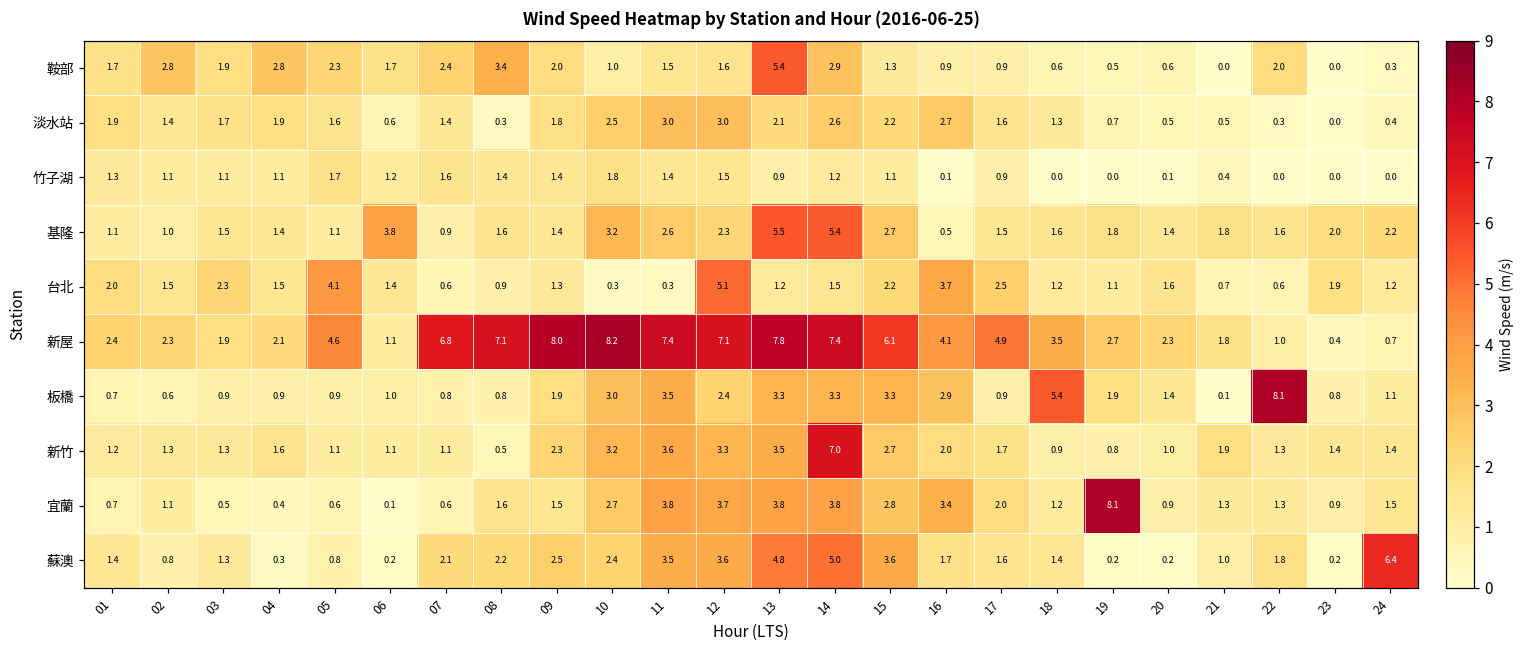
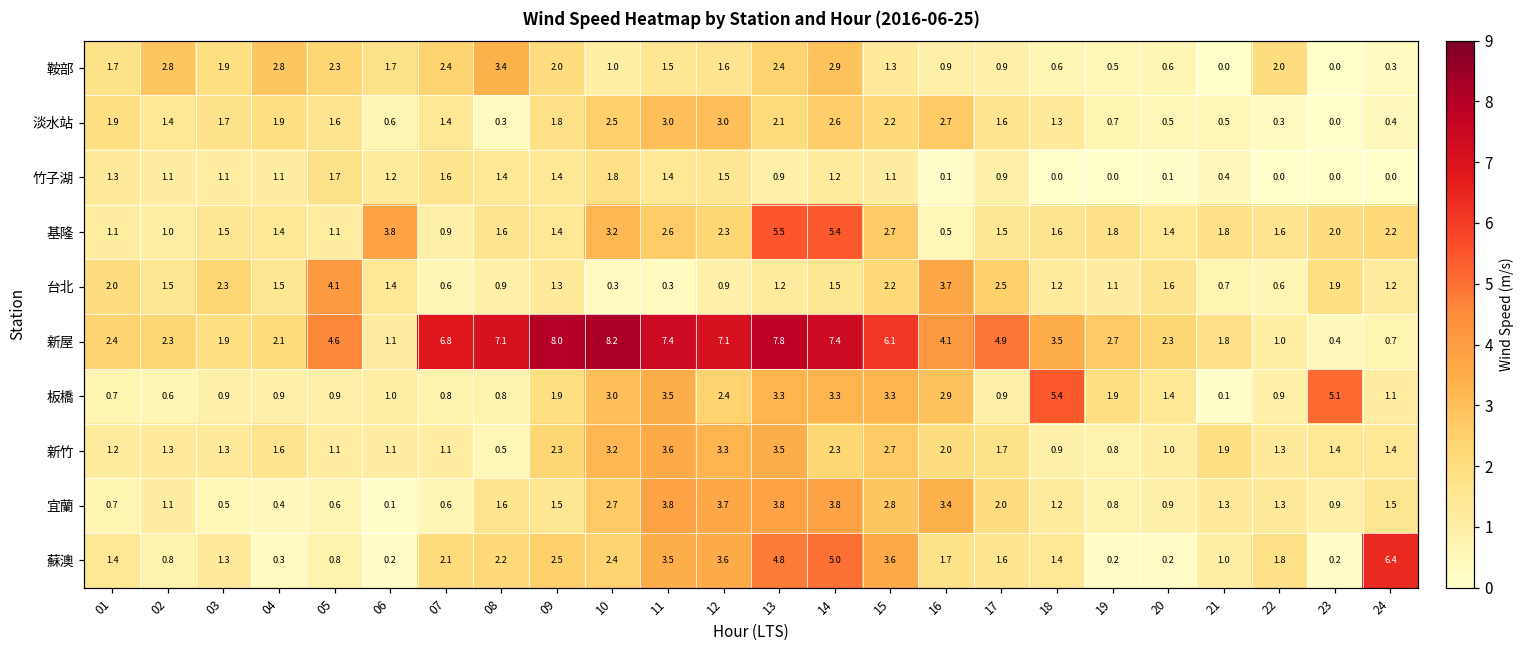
  {
    "鞍部": {
      "01": 1.7,
      "02": 2.8,
      "03": 1.9,
      "04": 2.8,
      "05": 2.3,
      "06": 1.7,
      "07": 2.4,
      "08": 3.4,
      "09": 2.0,
      "10": 1.0,
      "11": 1.5,
      "12": 1.6,
-     "13": 5.4,
+     "13": 2.4,
      "14": 2.9,
      "15": 1.3,
      "16": 0.9,
      "17": 0.9,
      "18": 0.6,
      "19": 0.5,
      "20": 0.6,
      "21": 0.0,
      "22": 2.0,
      "23": 0.0,
      "24": 0.3
    },
    "台北": {
      "01": 2.0,
      "02": 1.5,
      "03": 2.3,
      "04": 1.5,
      "05": 4.1,
      "06": 1.4,
      "07": 0.6,
      "08": 0.9,
      "09": 1.3,
      "10": 0.3,
      "11": 0.3,
-     "12": 5.1,
+     "12": 0.9,
      "13": 1.2,
      "14": 1.5,
      "15": 2.2,
      "16": 3.7,
      "17": 2.5,
      "18": 1.2,
      "19": 1.1,
      "20": 1.6,
      "21": 0.7,
      "22": 0.6,
      "23": 1.9,
      "24": 1.2
    },
    "板橋": {
      "01": 0.7,
      "02": 0.6,
      "03": 0.9,
      "04": 0.9,
      "05": 0.9,
      "06": 1.0,
      "07": 0.8,
      "08": 0.8,
      "09": 1.9,
      "10": 3.0,
      "11": 3.5,
      "12": 2.4,
      "13": 3.3,
      "14": 3.3,
      "15": 3.3,
      "16": 2.9,
      "17": 0.9,
      "18": 5.4,
      "19": 1.9,
      "20": 1.4,
      "21": 0.1,
-     "22": 8.1,
-     "23": 0.8,
+     "22": 0.9,
+     "23": 5.1,
      "24": 1.1
    },
    "新竹": {
      "01": 1.2,
      "02": 1.3,
      "03": 1.3,
      "04": 1.6,
      "05": 1.1,
      "06": 1.1,
      "07": 1.1,
      "08": 0.5,
      "09": 2.3,
      "10": 3.2,
      "11": 3.6,
      "12": 3.3,
      "13": 3.5,
-     "14": 7.0,
+     "14": 2.3,
      "15": 2.7,
      "16": 2.0,
      "17": 1.7,
      "18": 0.9,
      "19": 0.8,
      "20": 1.0,
      "21": 1.9,
      "22": 1.3,
      "23": 1.4,
      "24": 1.4
    },
    "宜蘭": {
      "01": 0.7,
      "02": 1.1,
      "03": 0.5,
      "04": 0.4,
      "05": 0.6,
      "06": 0.1,
      "07": 0.6,
      "08": 1.6,
      "09": 1.5,
      "10": 2.7,
      "11": 3.8,
      "12": 3.7,
      "13": 3.8,
      "14": 3.8,
      "15": 2.8,
      "16": 3.4,
      "17": 2.0,
      "18": 1.2,
-     "19": 8.1,
+     "19": 0.8,
      "20": 0.9,
      "21": 1.3,
      "22": 1.3,
      "23": 0.9,
      "24": 1.5
    }
  }
